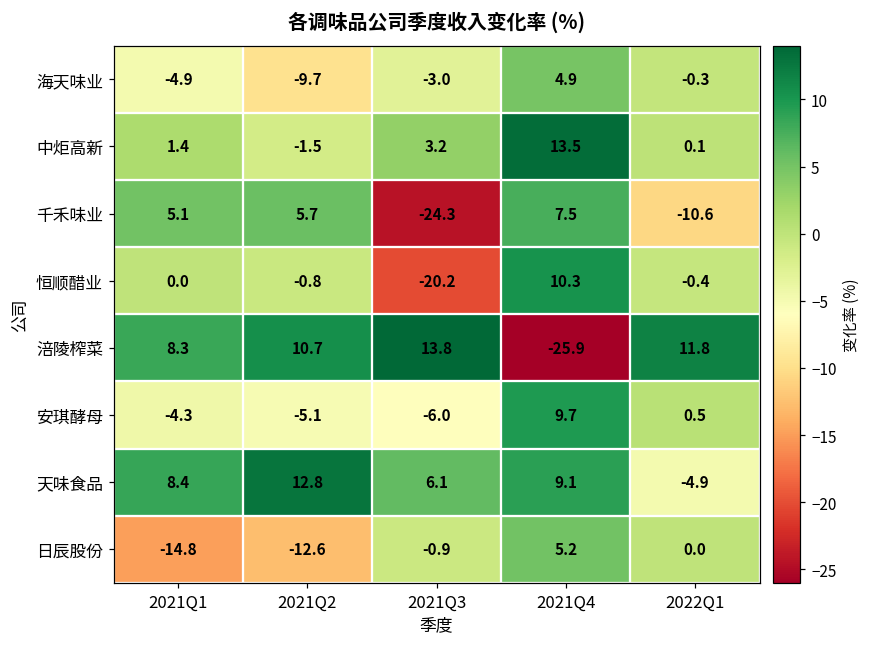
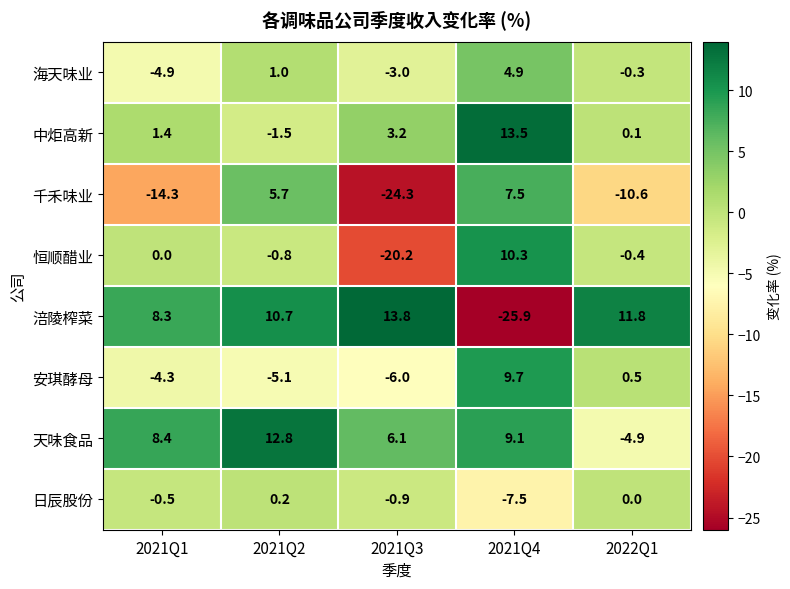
  {
    "海天味业": {
      "2021Q1": -4.9,
-     "2021Q2": -9.7,
+     "2021Q2": 1.0,
      "2021Q3": -3.0,
      "2021Q4": 4.9,
      "2022Q1": -0.3
    },
    "中炬高新": {
      "2021Q1": 1.4,
      "2021Q2": -1.5,
      "2021Q3": 3.2,
      "2021Q4": 13.5,
      "2022Q1": 0.1
    },
    "千禾味业": {
-     "2021Q1": 5.1,
+     "2021Q1": -14.3,
      "2021Q2": 5.7,
      "2021Q3": -24.3,
      "2021Q4": 7.5,
      "2022Q1": -10.6
    },
    "恒顺醋业": {
      "2021Q1": 0.0,
      "2021Q2": -0.8,
      "2021Q3": -20.2,
      "2021Q4": 10.3,
      "2022Q1": -0.4
    },
    "涪陵榨菜": {
      "2021Q1": 8.3,
      "2021Q2": 10.7,
      "2021Q3": 13.8,
      "2021Q4": -25.9,
      "2022Q1": 11.8
    },
    "安琪酵母": {
      "2021Q1": -4.3,
      "2021Q2": -5.1,
      "2021Q3": -6.0,
      "2021Q4": 9.7,
      "2022Q1": 0.5
    },
    "天味食品": {
      "2021Q1": 8.4,
      "2021Q2": 12.8,
      "2021Q3": 6.1,
      "2021Q4": 9.1,
      "2022Q1": -4.9
    },
    "日辰股份": {
-     "2021Q1": -14.8,
-     "2021Q2": -12.6,
+     "2021Q1": -0.5,
+     "2021Q2": 0.2,
      "2021Q3": -0.9,
-     "2021Q4": 5.2,
+     "2021Q4": -7.5,
      "2022Q1": 0.0
    }
  }
